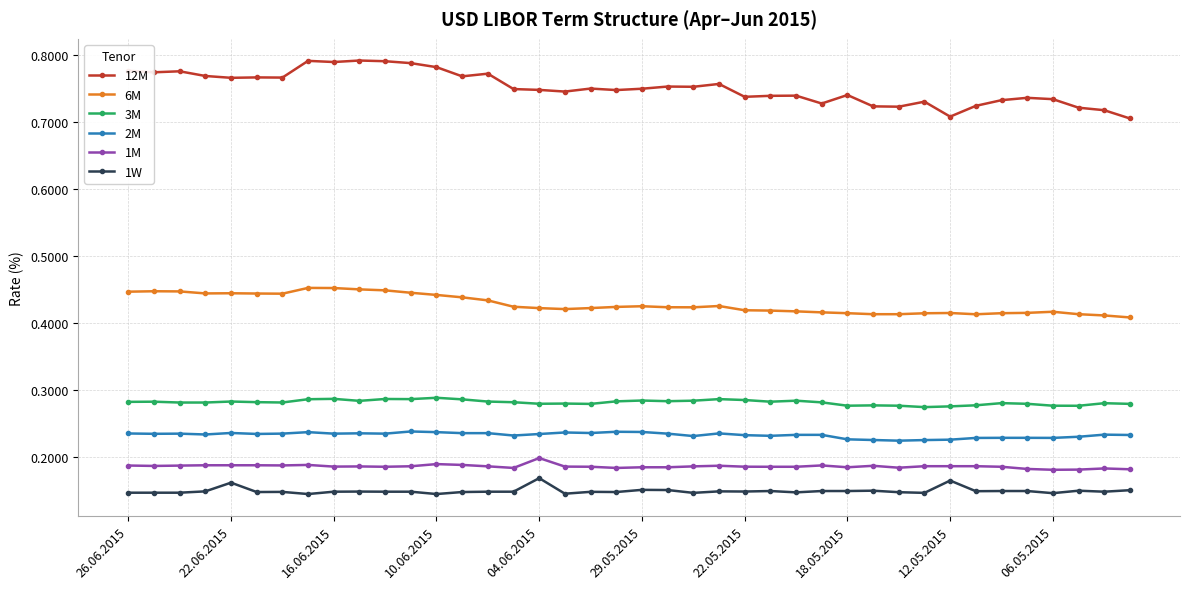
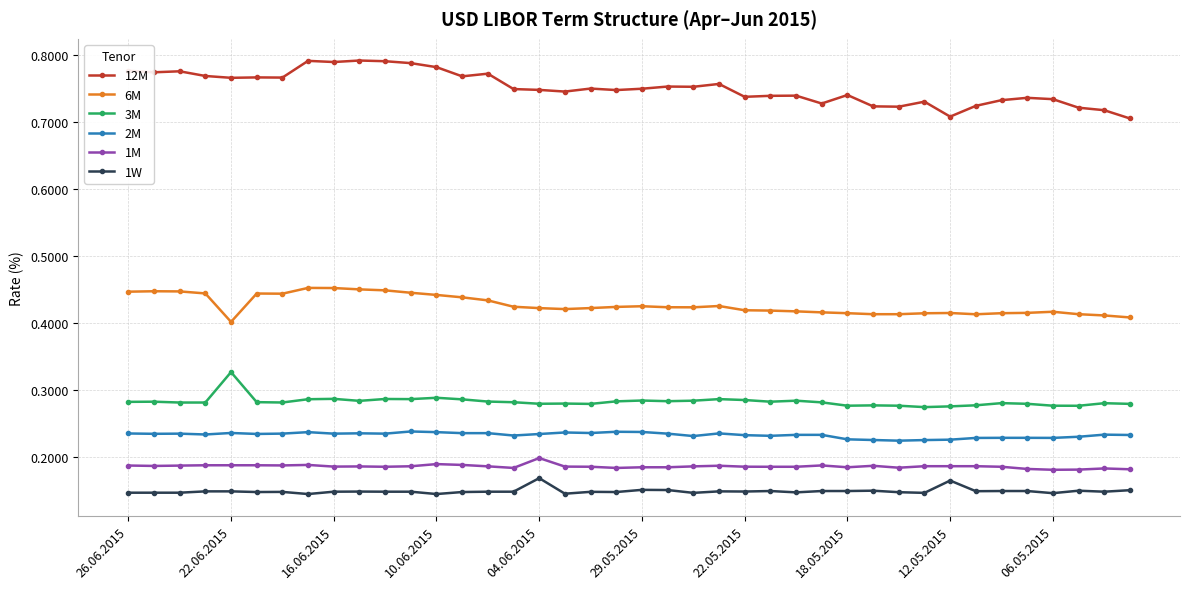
  {
    "12M": {
      "22.06.2015": 0.77,
      "16.06.2015": 0.79,
      "10.06.2015": 0.78,
      "04.06.2015": 0.75,
      "29.05.2015": 0.75,
      "22.05.2015": 0.74,
      "18.05.2015": 0.74,
      "12.05.2015": 0.71,
      "06.05.2015": 0.73
    },
    "6M": {
      "26.06.2015": 0.45,
-     "22.06.2015": 0.44,
+     "22.06.2015": 0.40,
      "16.06.2015": 0.45,
      "10.06.2015": 0.44,
      "04.06.2015": 0.42,
      "29.05.2015": 0.42,
      "22.05.2015": 0.42,
      "18.05.2015": 0.41,
      "12.05.2015": 0.41,
      "06.05.2015": 0.42
    },
    "3M": {
      "26.06.2015": 0.28,
-     "22.06.2015": 0.28,
+     "22.06.2015": 0.33,
      "16.06.2015": 0.29,
      "10.06.2015": 0.29,
      "04.06.2015": 0.28,
      "29.05.2015": 0.28,
      "22.05.2015": 0.28,
      "18.05.2015": 0.28,
      "12.05.2015": 0.28,
      "06.05.2015": 0.28
    },
    "2M": {
      "26.06.2015": 0.23,
      "22.06.2015": 0.24,
      "16.06.2015": 0.23,
      "10.06.2015": 0.24,
      "04.06.2015": 0.23,
      "29.05.2015": 0.24,
      "22.05.2015": 0.23,
      "18.05.2015": 0.23,
      "12.05.2015": 0.23,
      "06.05.2015": 0.23
    },
    "1M": {
      "26.06.2015": 0.19,
      "22.06.2015": 0.19,
      "16.06.2015": 0.19,
      "10.06.2015": 0.19,
      "04.06.2015": 0.20,
      "29.05.2015": 0.18,
      "22.05.2015": 0.18,
      "18.05.2015": 0.18,
      "12.05.2015": 0.19,
      "06.05.2015": 0.18
    },
    "1W": {
      "26.06.2015": 0.15,
-     "22.06.2015": 0.16,
+     "22.06.2015": 0.15,
      "16.06.2015": 0.15,
      "10.06.2015": 0.14,
      "04.06.2015": 0.17,
      "29.05.2015": 0.15,
      "22.05.2015": 0.15,
      "18.05.2015": 0.15,
      "12.05.2015": 0.16,
      "06.05.2015": 0.15
    }
  }
